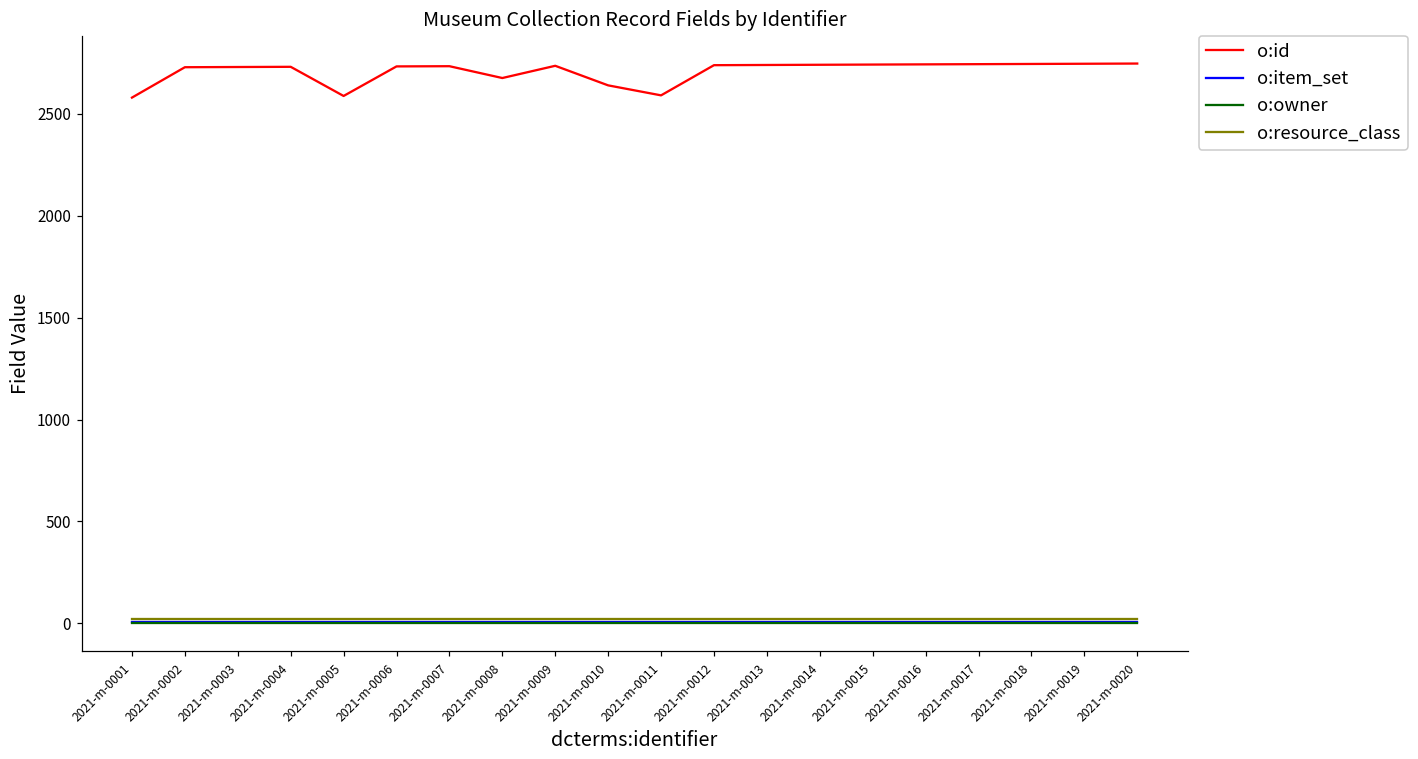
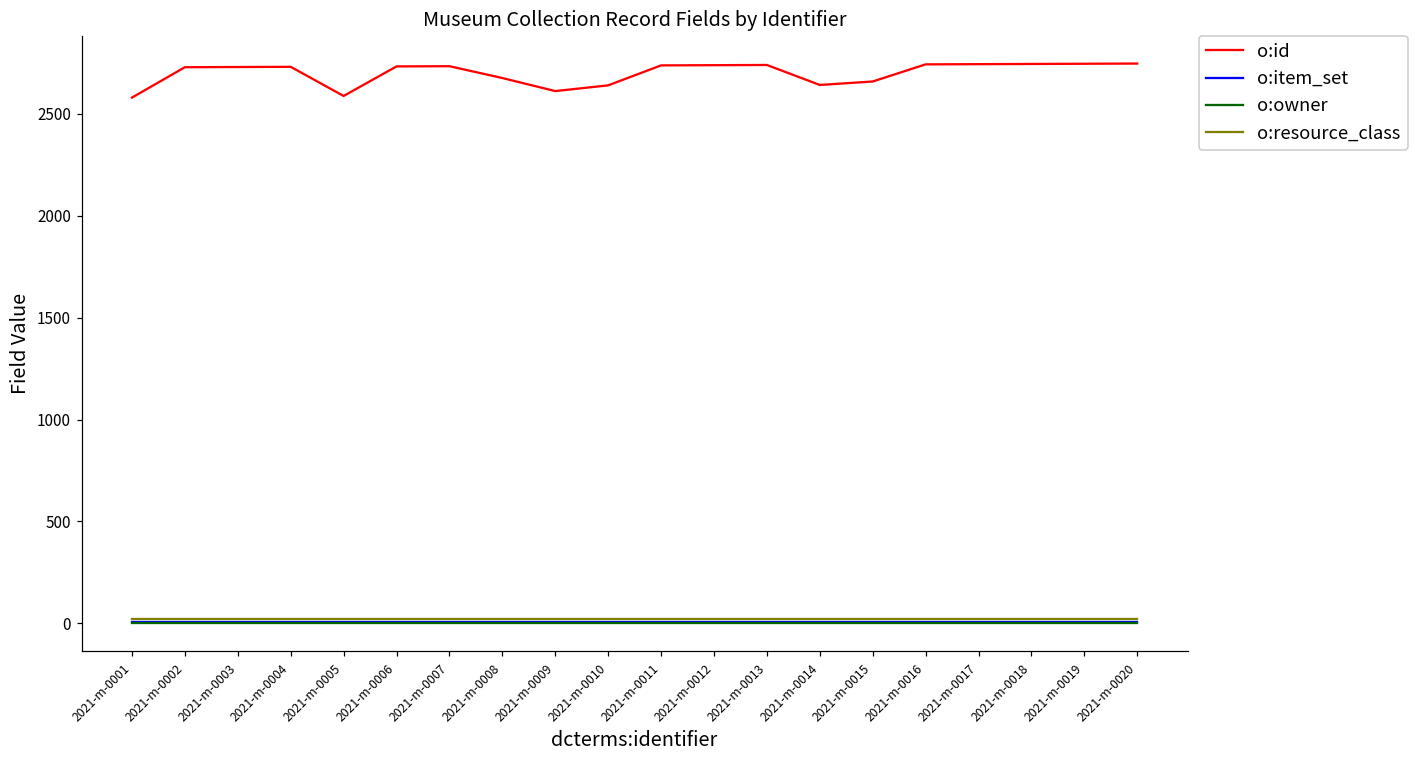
  {
    "o:id": {
      "2021-m-0001": 2580,
      "2021-m-0002": 2730,
      "2021-m-0003": 2730,
      "2021-m-0004": 2730,
      "2021-m-0005": 2590,
      "2021-m-0006": 2730,
      "2021-m-0007": 2730,
      "2021-m-0008": 2680,
-     "2021-m-0009": 2740,
+     "2021-m-0009": 2610,
      "2021-m-0010": 2640,
-     "2021-m-0011": 2590,
+     "2021-m-0011": 2740,
      "2021-m-0012": 2740,
      "2021-m-0013": 2740,
-     "2021-m-0014": 2740,
-     "2021-m-0015": 2740,
+     "2021-m-0014": 2640,
+     "2021-m-0015": 2660,
      "2021-m-0016": 2740,
      "2021-m-0017": 2740,
      "2021-m-0018": 2740,
      "2021-m-0019": 2750,
      "2021-m-0020": 2750
    },
    "o:resource_class": {
      "2021-m-0001": 20,
      "2021-m-0002": 20,
      "2021-m-0003": 20,
      "2021-m-0004": 20,
      "2021-m-0005": 20,
      "2021-m-0006": 20,
      "2021-m-0007": 20,
      "2021-m-0008": 20,
      "2021-m-0009": 20,
      "2021-m-0010": 20,
      "2021-m-0011": 20,
      "2021-m-0012": 20,
      "2021-m-0013": 20,
      "2021-m-0014": 20,
      "2021-m-0015": 20,
      "2021-m-0016": 20,
      "2021-m-0017": 20,
      "2021-m-0018": 20,
      "2021-m-0019": 20,
      "2021-m-0020": 20
    }
  }
